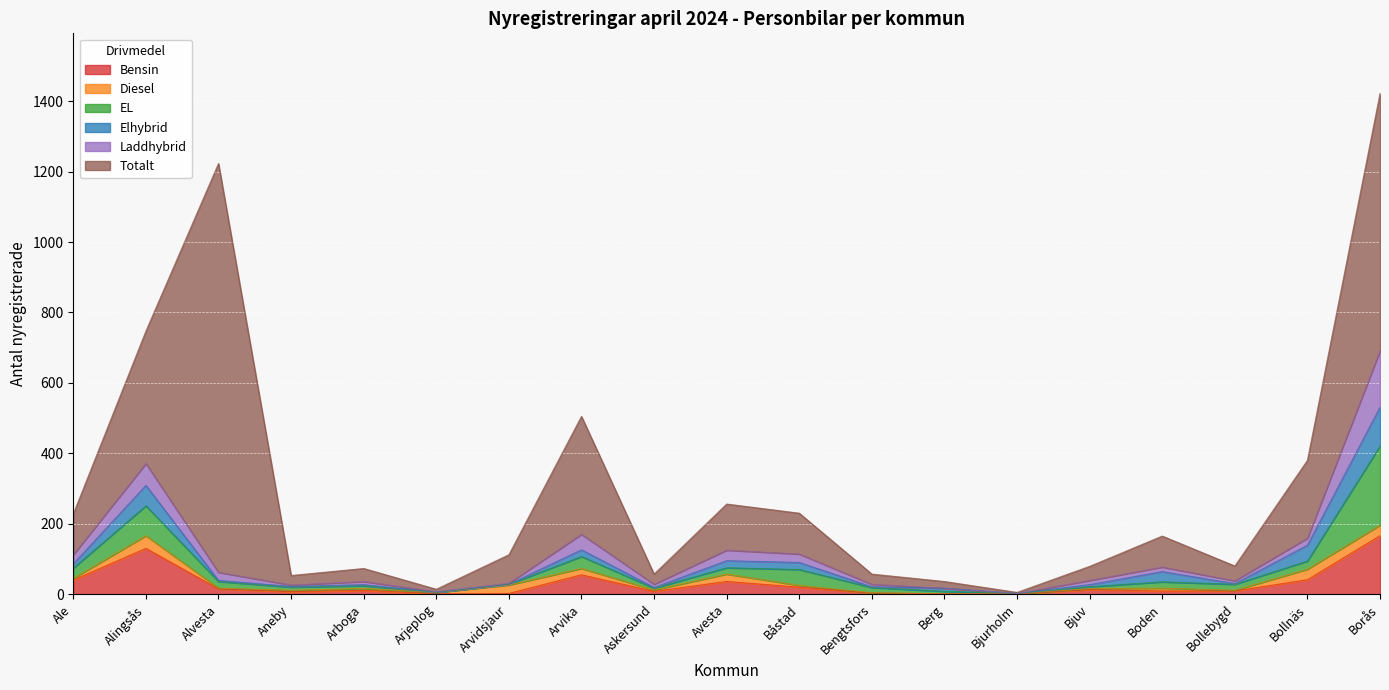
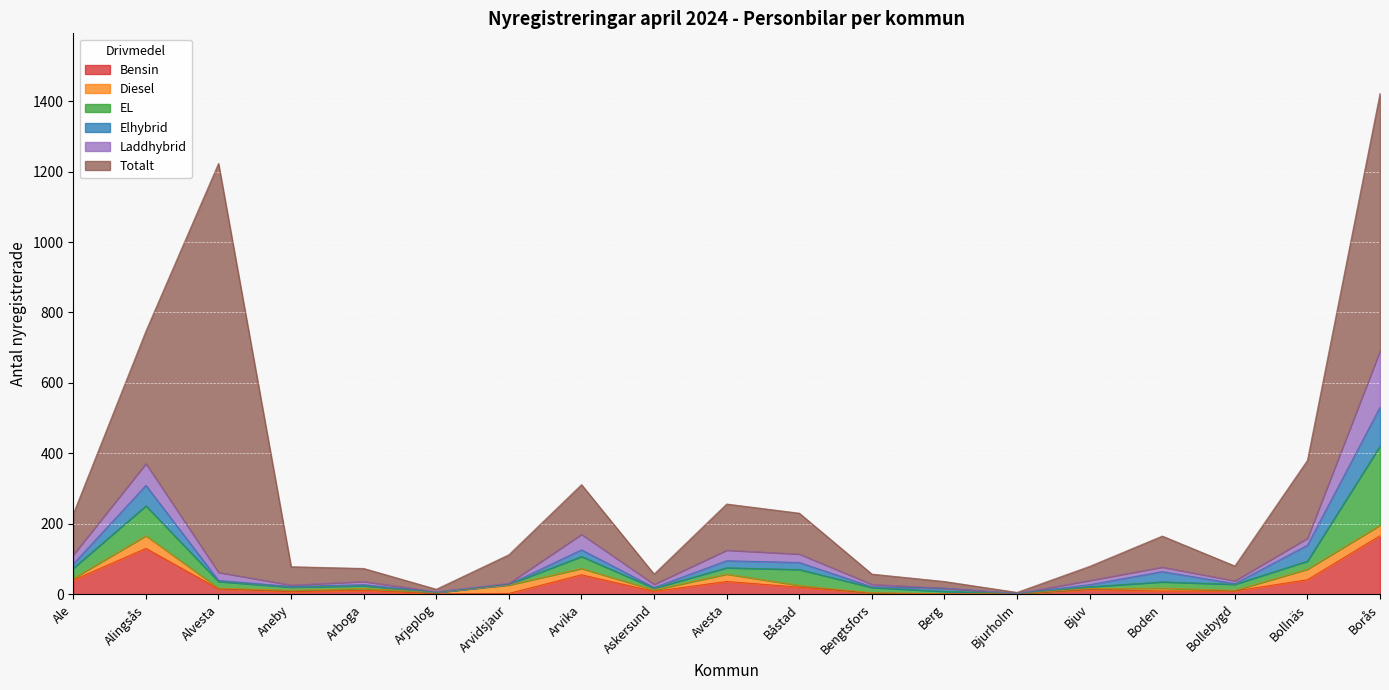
  {
    "Bensin": {
      "Alingsås": 130,
      "Arvidsjaur": 0,
      "Arvika": 60,
      "Avesta": 40,
      "Boden": 10,
      "Bollnäs": 40,
      "Borås": 170
    },
    "Diesel": {
      "Alingsås": 40,
      "Arvika": 20,
      "Avesta": 20,
      "Boden": 10,
      "Bollnäs": 30,
      "Borås": 30
    },
    "EL": {
      "Ale": 30,
      "Alingsås": 90,
      "Arvika": 30,
      "Avesta": 20,
      "Båstad": 50,
      "Boden": 20,
      "Bollnäs": 20,
      "Borås": 230
    },
    "Elhybrid": {
      "Ale": 10,
      "Alingsås": 60,
      "Arvika": 20,
      "Avesta": 20,
      "Båstad": 20,
      "Boden": 30,
      "Bollnäs": 50,
      "Borås": 110
    },
    "Laddhybrid": {
      "Ale": 30,
      "Alingsås": 60,
      "Alvesta": 20,
      "Arboga": 10,
      "Arvika": 40,
      "Askersund": 10,
      "Avesta": 30,
      "Båstad": 20,
      "Bjuv": 10,
      "Boden": 10,
      "Bollebygd": 10,
      "Bollnäs": 20,
      "Borås": 160
    },
    "Totalt": {
      "Ale": 120,
      "Alingsås": 380,
      "Alvesta": 1160,
-     "Aneby": 30,
+     "Aneby": 50,
      "Arboga": 40,
      "Arvidsjaur": 80,
-     "Arvika": 340,
+     "Arvika": 140,
      "Askersund": 30,
      "Avesta": 130,
      "Båstad": 120,
      "Bengtsfors": 30,
      "Berg": 20,
      "Bjuv": 40,
      "Boden": 90,
      "Bollebygd": 40,
      "Bollnäs": 220,
      "Borås": 730
    }
  }
